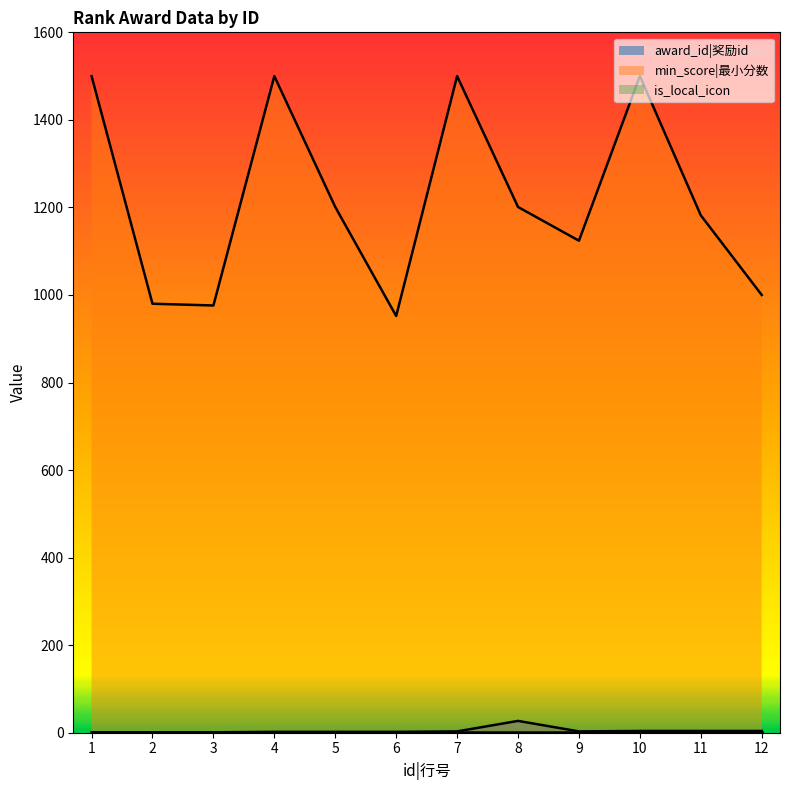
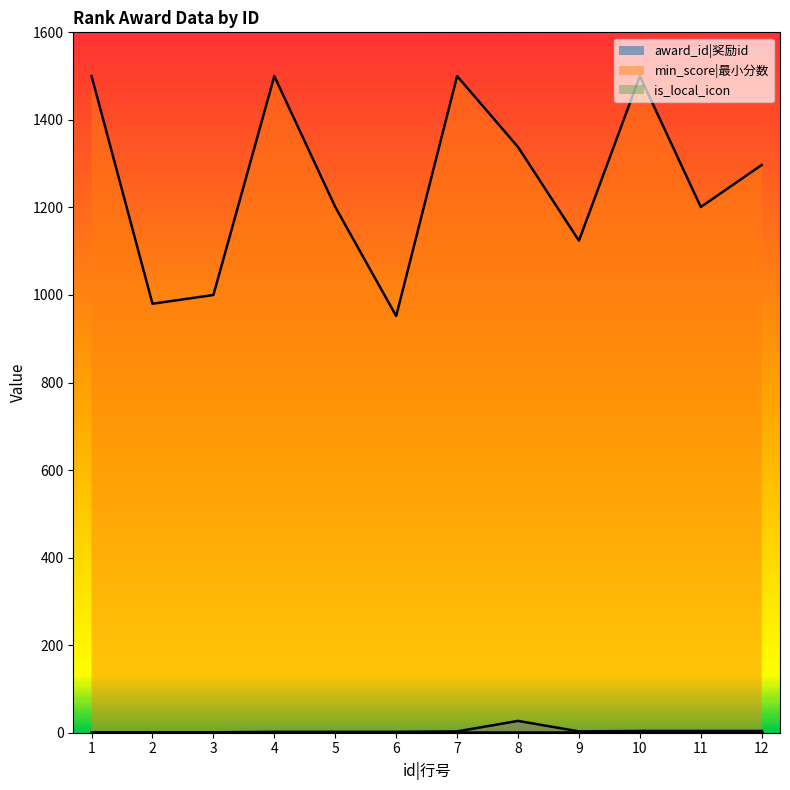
  {
    "award_id|奖励id": {
      "8": 30
    },
    "min_score|最小分数": {
      "1": 1500,
      "2": 980,
-     "3": 980,
+     "3": 1000,
      "4": 1500,
      "5": 1200,
      "6": 950,
      "7": 1500,
-     "8": 1200,
+     "8": 1340,
      "9": 1120,
-     "11": 1180,
-     "12": 1000
+     "11": 1200,
+     "12": 1300
    },
    "is_local_icon": {
      "8": 0
    }
  }
